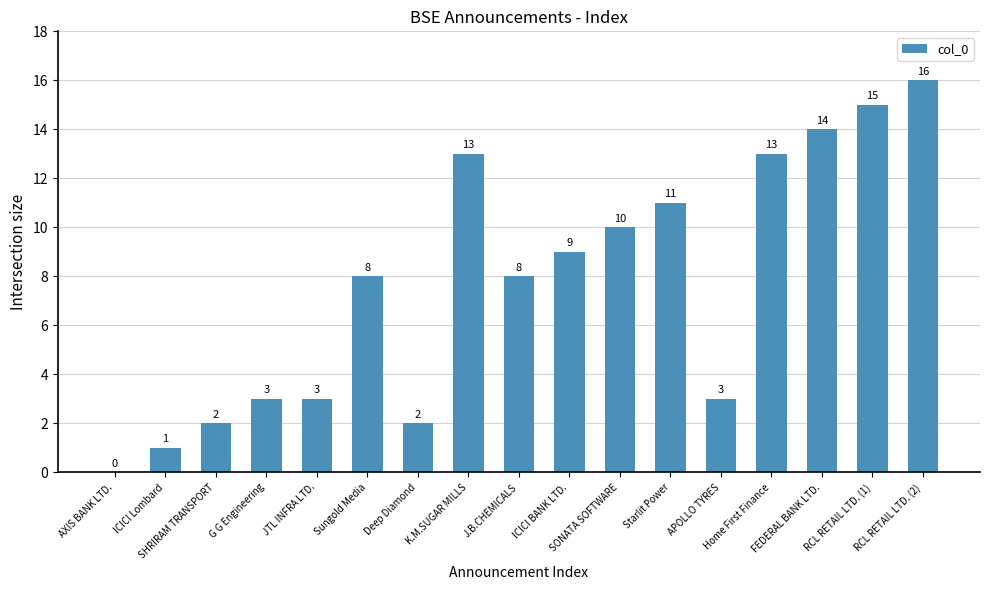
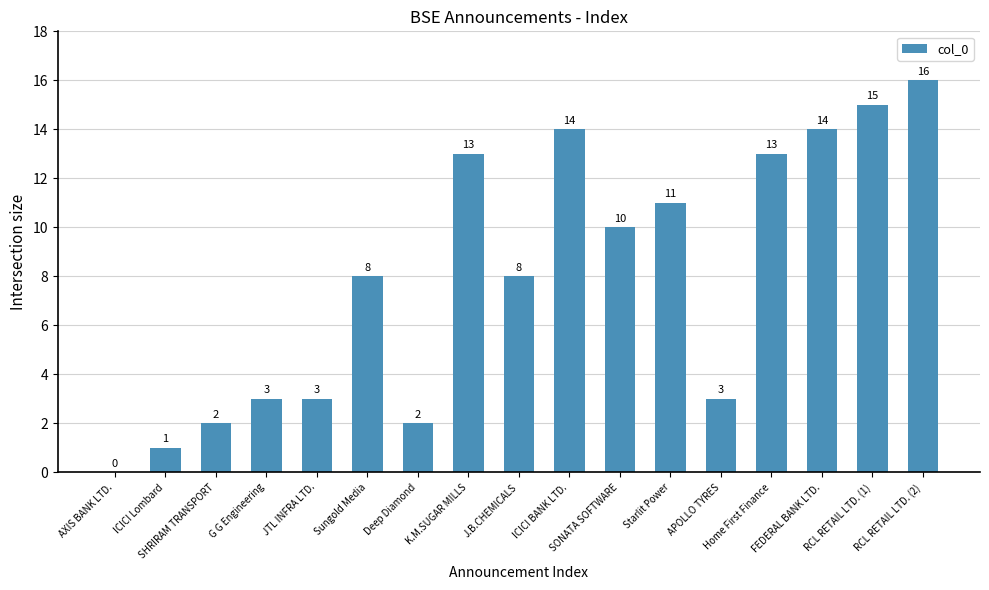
  {
    "AXIS BANK LTD.": 0,
    "ICICI Lombard": 1,
    "SHRIRAM TRANSPORT": 2,
    "G G Engineering": 3,
    "JTL INFRA LTD.": 3,
    "Sungold Media": 8,
    "Deep Diamond": 2,
    "K.M.SUGAR MILLS": 13,
    "J.B.CHEMICALS": 8,
-   "ICICI BANK LTD.": 9,
+   "ICICI BANK LTD.": 14,
    "SONATA SOFTWARE": 10,
    "Starlit Power": 11,
    "APOLLO TYRES": 3,
    "Home First Finance": 13,
    "FEDERAL BANK LTD.": 14,
    "RCL RETAIL LTD. (1)": 15,
    "RCL RETAIL LTD. (2)": 16
  }
